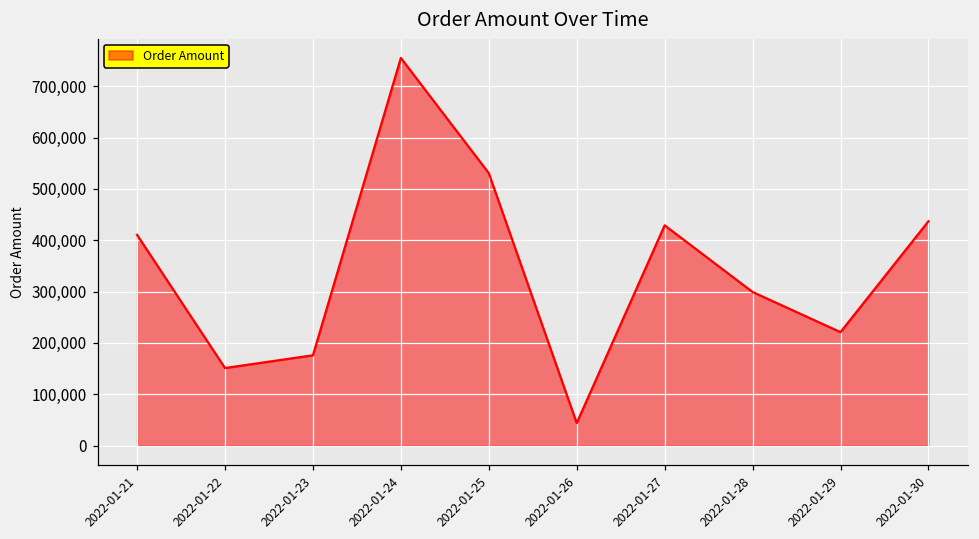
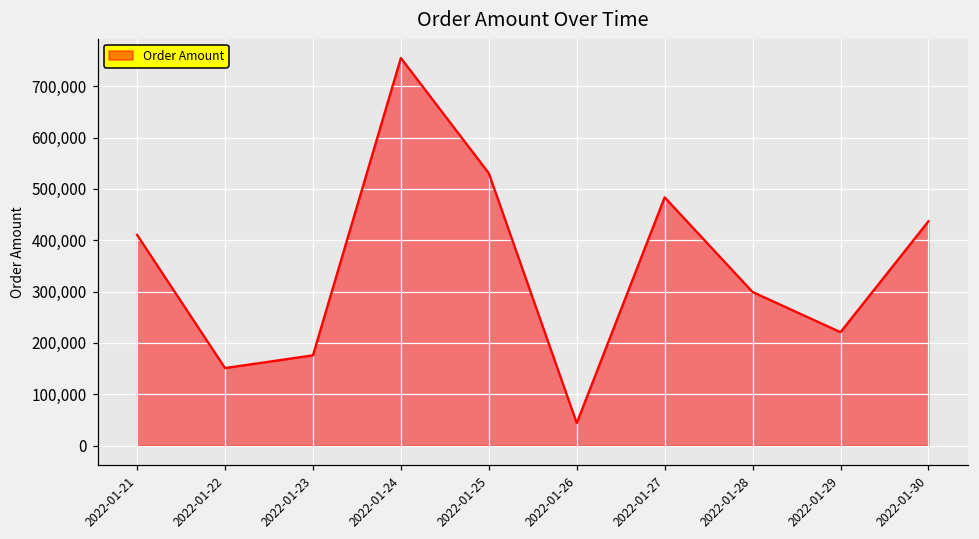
  {
    "2022-01-21": "410,000",
    "2022-01-22": "150,000",
    "2022-01-23": "180,000",
    "2022-01-24": "760,000",
    "2022-01-25": "530,000",
    "2022-01-26": "40,000",
-   "2022-01-27": "430,000",
+   "2022-01-27": "480,000",
    "2022-01-28": "300,000",
    "2022-01-29": "220,000",
    "2022-01-30": "440,000"
  }
